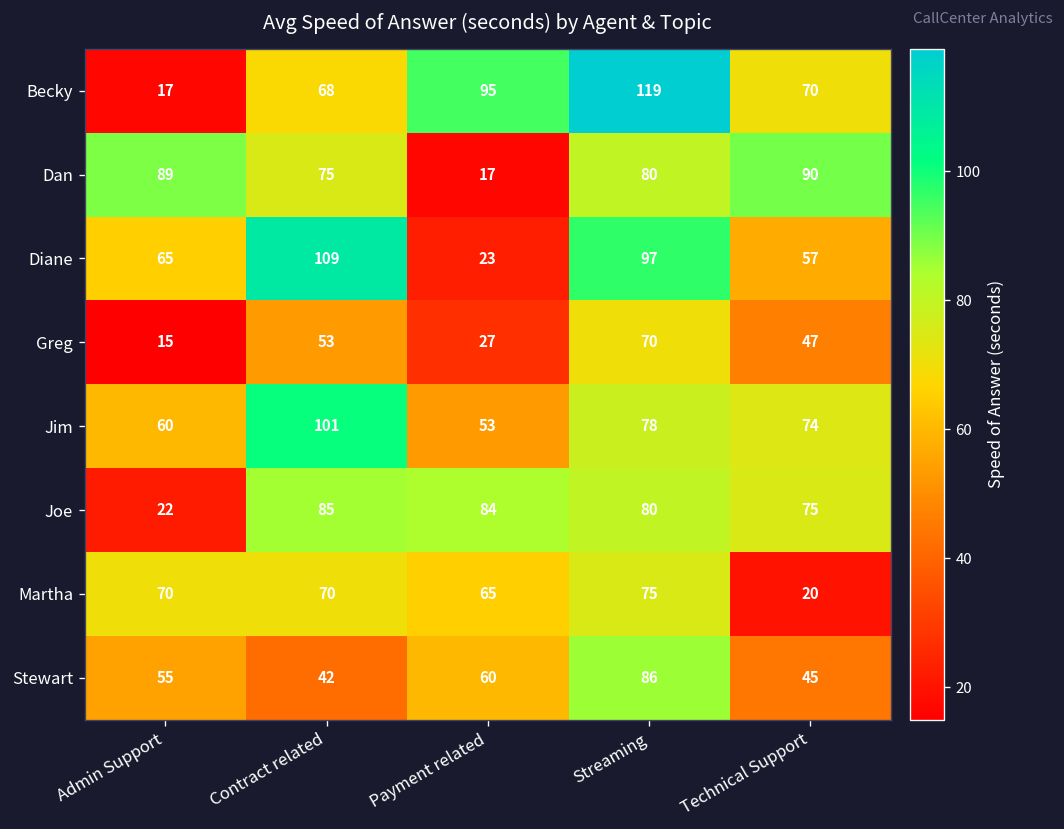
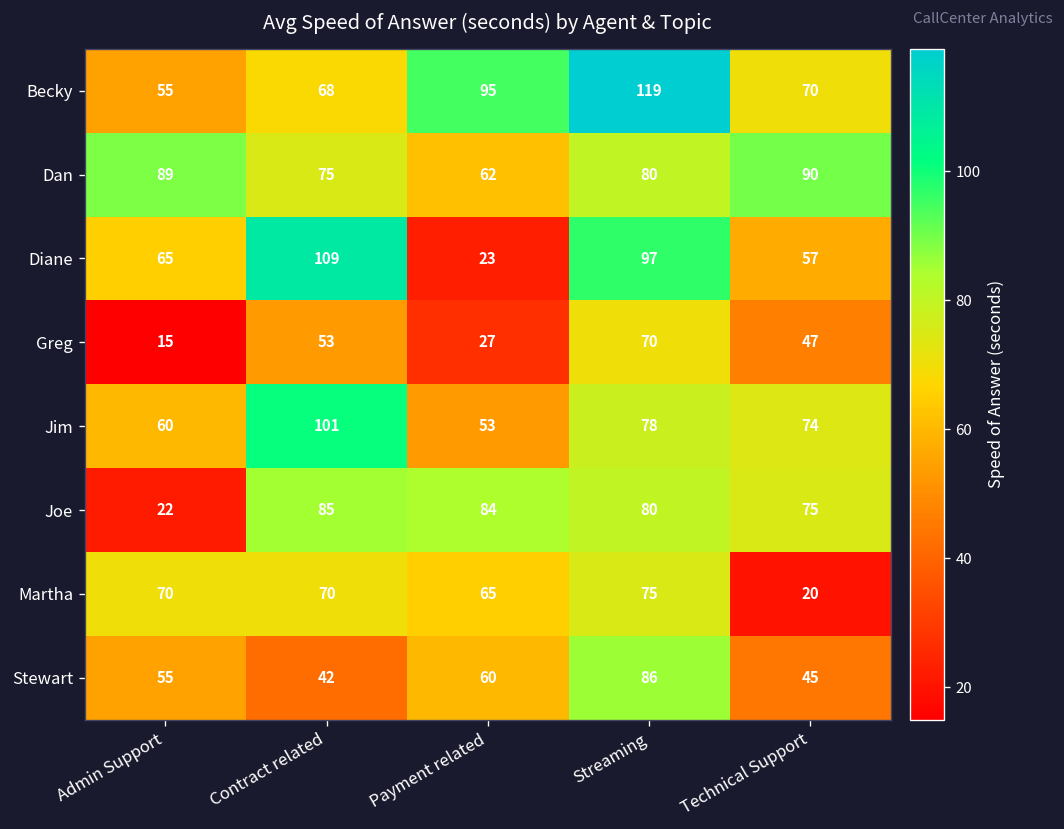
  {
    "Becky": {
-     "Admin Support": 17,
+     "Admin Support": 55,
      "Contract related": 68,
      "Payment related": 95,
      "Streaming": 119,
      "Technical Support": 70
    },
    "Dan": {
      "Admin Support": 89,
      "Contract related": 75,
-     "Payment related": 17,
+     "Payment related": 62,
      "Streaming": 80,
      "Technical Support": 90
    },
    "Diane": {
      "Admin Support": 65,
      "Contract related": 109,
      "Payment related": 23,
      "Streaming": 97,
      "Technical Support": 57
    },
    "Greg": {
      "Admin Support": 15,
      "Contract related": 53,
      "Payment related": 27,
      "Streaming": 70,
      "Technical Support": 47
    },
    "Jim": {
      "Admin Support": 60,
      "Contract related": 101,
      "Payment related": 53,
      "Streaming": 78,
      "Technical Support": 74
    },
    "Joe": {
      "Admin Support": 22,
      "Contract related": 85,
      "Payment related": 84,
      "Streaming": 80,
      "Technical Support": 75
    },
    "Martha": {
      "Admin Support": 70,
      "Contract related": 70,
      "Payment related": 65,
      "Streaming": 75,
      "Technical Support": 20
    },
    "Stewart": {
      "Admin Support": 55,
      "Contract related": 42,
      "Payment related": 60,
      "Streaming": 86,
      "Technical Support": 45
    }
  }
